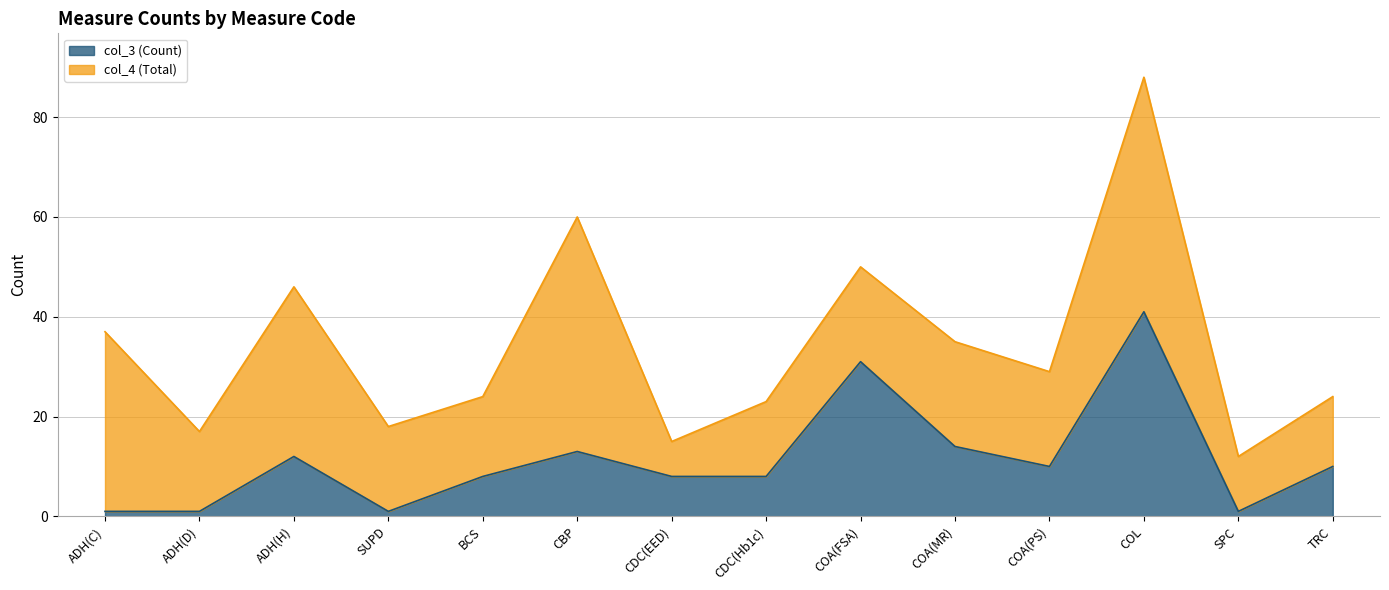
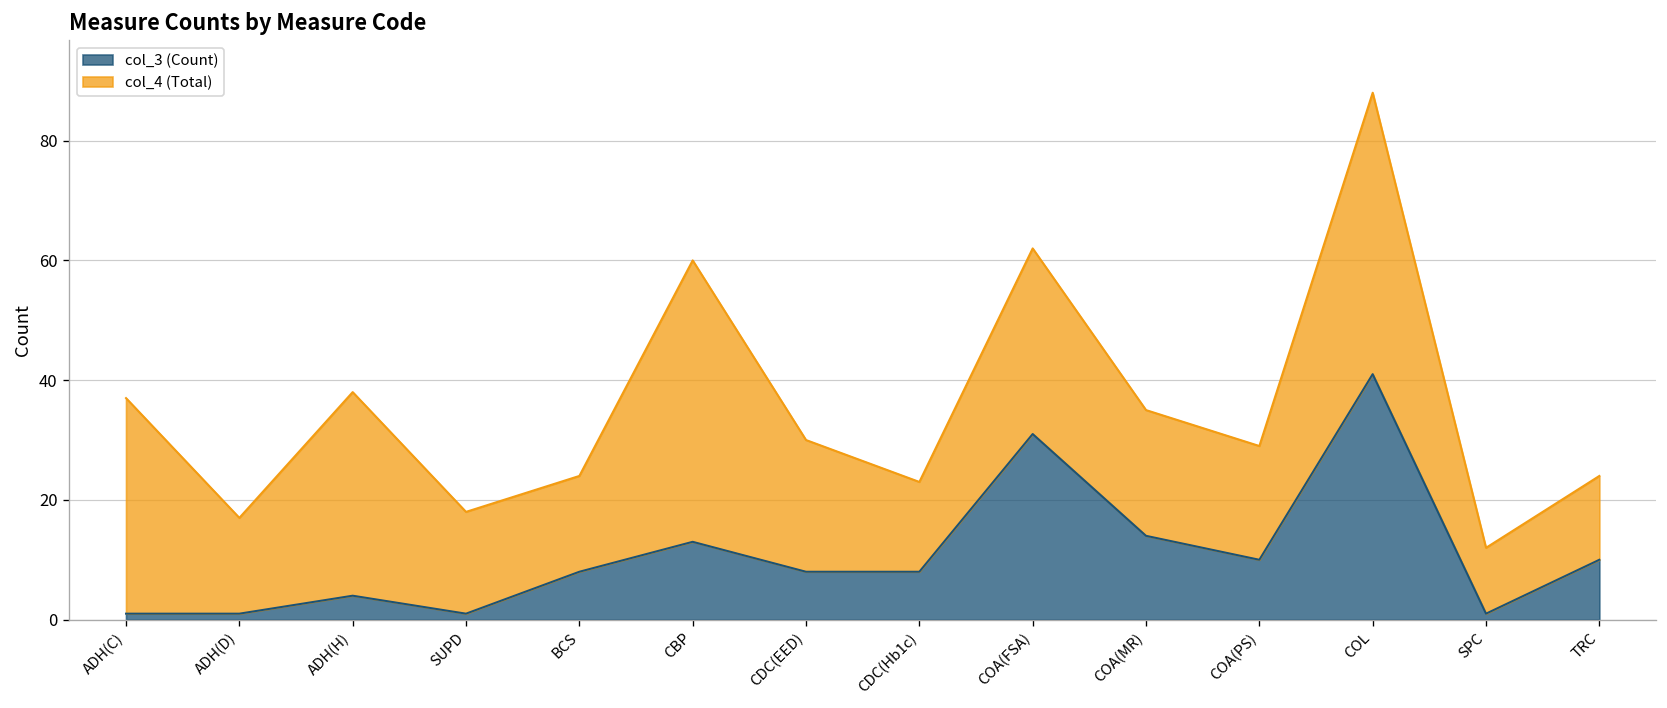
  {
    "col_3 (Count)": {
      "ADH(C)": 1,
      "ADH(D)": 1,
-     "ADH(H)": 12,
+     "ADH(H)": 4,
      "SUPD": 1,
      "BCS": 8,
      "CBP": 13,
      "CDC(EED)": 8,
      "CDC(Hb1c)": 8,
      "COA(FSA)": 31,
      "COA(MR)": 14,
      "COA(PS)": 10,
      "COL": 41,
      "SPC": 1,
      "TRC": 10
    },
    "col_4 (Total)": {
      "ADH(C)": 36,
      "ADH(D)": 16,
      "ADH(H)": 34,
      "SUPD": 17,
      "BCS": 16,
      "CBP": 47,
-     "CDC(EED)": 7,
+     "CDC(EED)": 22,
      "CDC(Hb1c)": 15,
-     "COA(FSA)": 19,
+     "COA(FSA)": 31,
      "COA(MR)": 21,
      "COA(PS)": 19,
      "COL": 47,
      "SPC": 11,
      "TRC": 14
    }
  }
